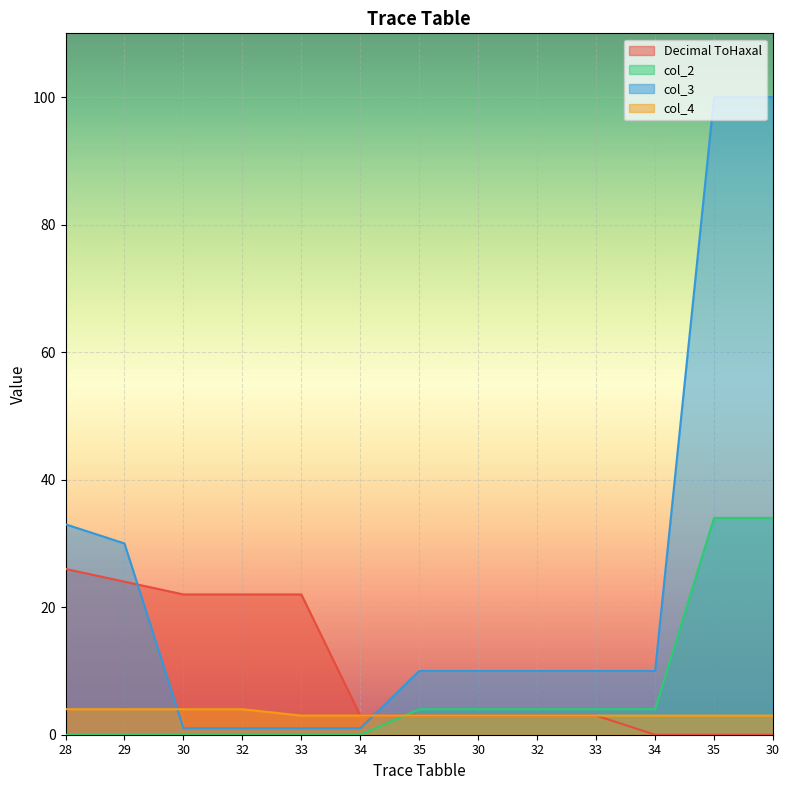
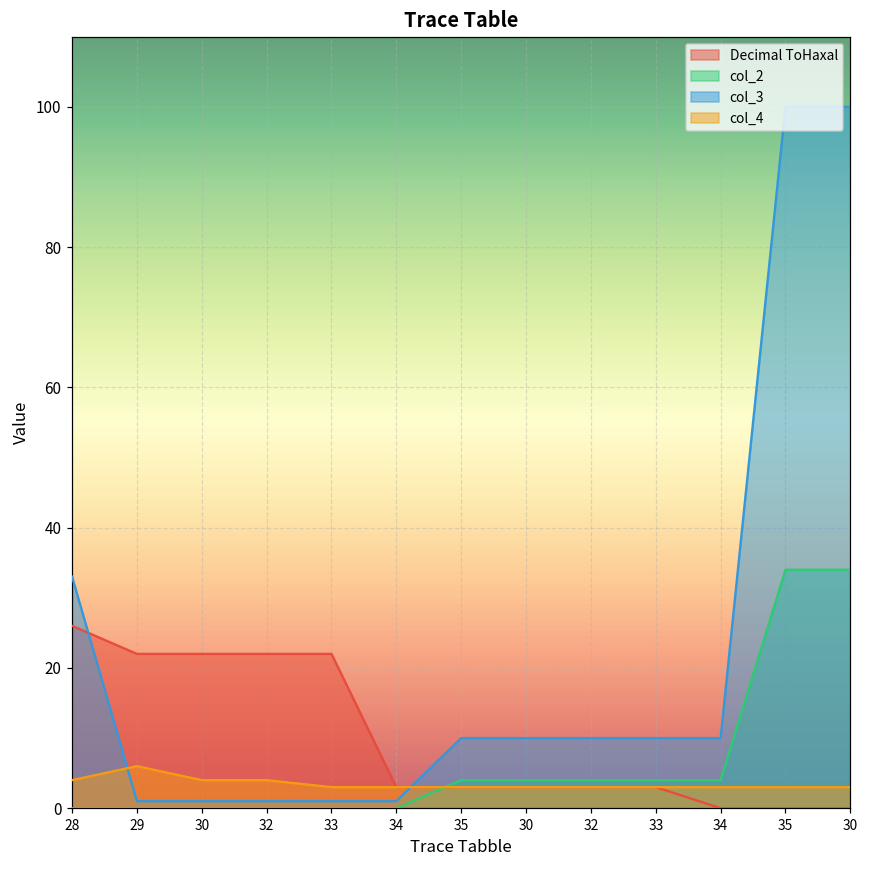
  {
    "Decimal ToHaxal": {
      "28": 26,
-     "29": 24
+     "29": 22
    },
    "col_2": {
      "28": 0,
      "29": 0
    },
    "col_3": {
      "28": 33,
-     "29": 30
+     "29": 1
    },
    "col_4": {
      "28": 4,
-     "29": 4
+     "29": 6
    }
  }
